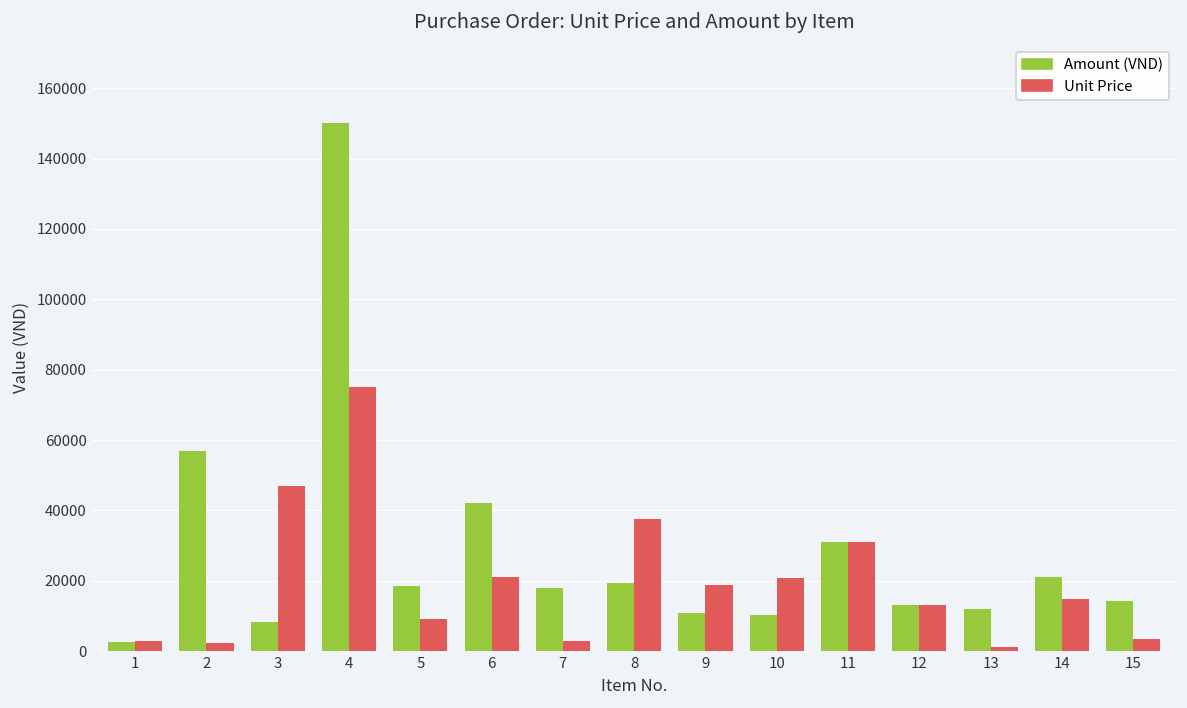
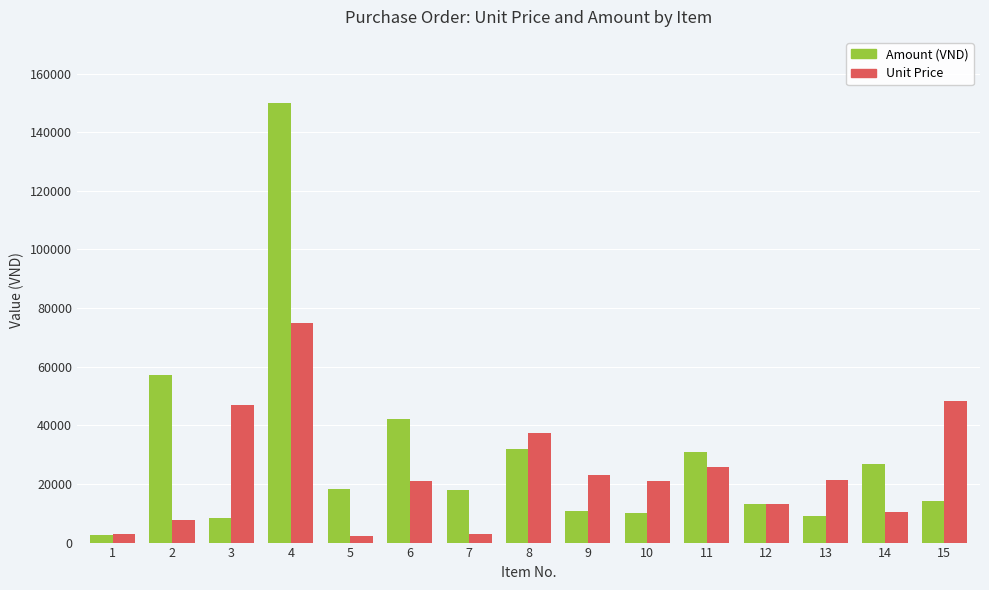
  {
    "Amount (VND)": {
      "1": 3000,
      "2": 57000,
      "3": 8000,
      "4": 150000,
      "5": 18000,
      "6": 42000,
      "7": 18000,
-     "8": 19000,
+     "8": 32000,
      "9": 11000,
      "10": 10000,
      "11": 31000,
      "12": 13000,
-     "13": 12000,
-     "14": 21000,
+     "13": 9000,
+     "14": 27000,
      "15": 14000
    },
    "Unit Price": {
      "1": 3000,
-     "2": 2000,
+     "2": 8000,
      "3": 47000,
      "4": 75000,
-     "5": 9000,
+     "5": 2000,
      "6": 21000,
      "7": 3000,
      "8": 38000,
-     "9": 19000,
+     "9": 23000,
      "10": 21000,
-     "11": 31000,
+     "11": 26000,
      "12": 13000,
-     "13": 1000,
-     "14": 15000,
-     "15": 3000
+     "13": 21000,
+     "14": 11000,
+     "15": 48000
    }
  }
